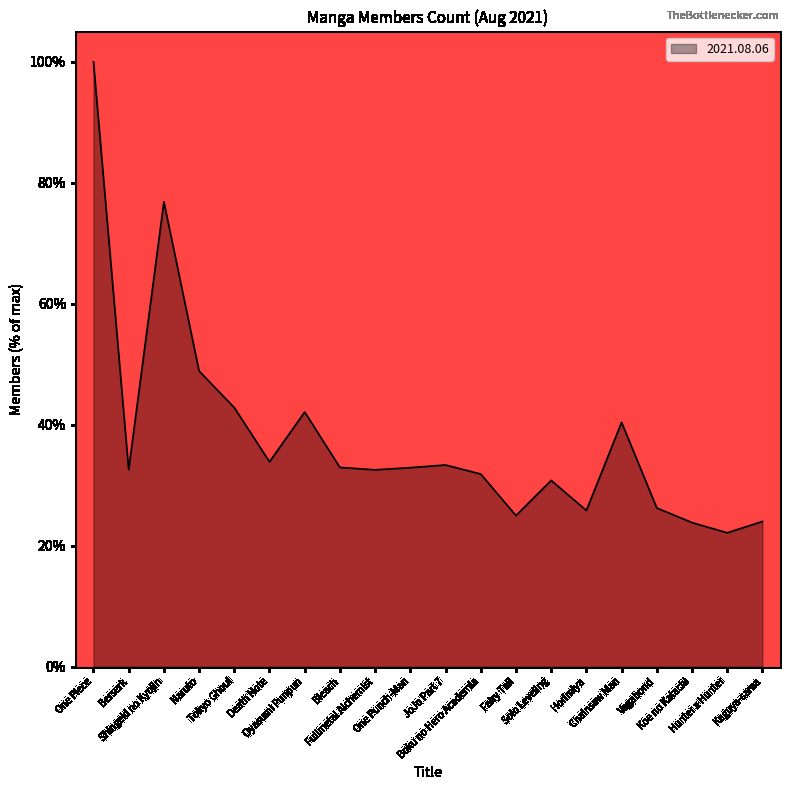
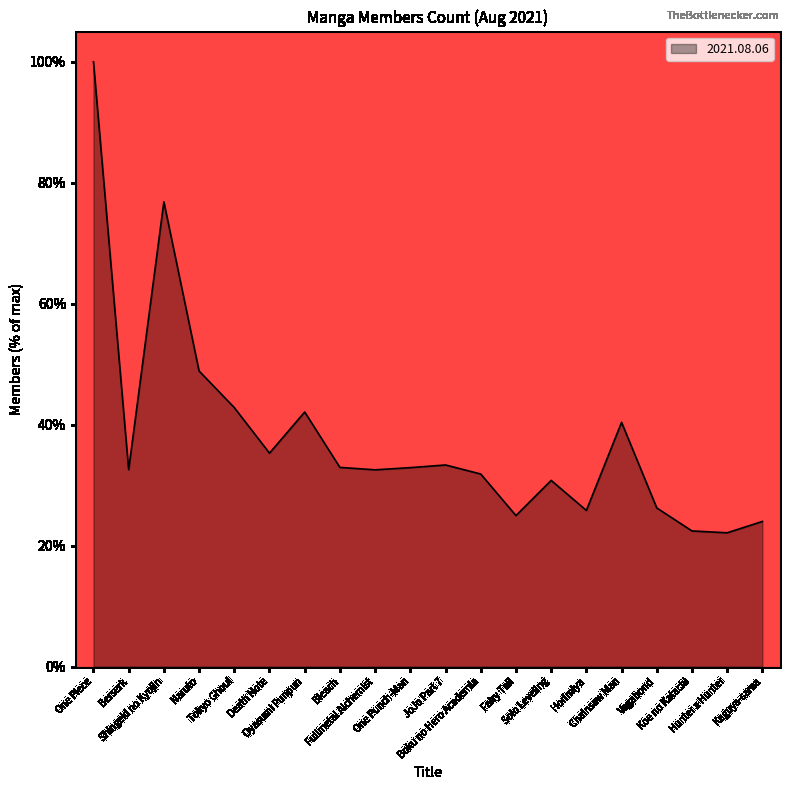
  {
    "One Piece": "100%",
    "Berserk": "33%",
    "Shingeki no Kyojin": "77%",
    "Naruto": "49%",
    "Tokyo Ghoul": "43%",
-   "Death Note": "34%",
+   "Death Note": "35%",
    "Oyasumi Punpun": "42%",
    "Bleach": "33%",
    "Fullmetal Alchemist": "33%",
    "One Punch-Man": "33%",
    "JoJo Part 7": "33%",
    "Boku no Hero Academia": "32%",
    "Fairy Tail": "25%",
    "Solo Leveling": "31%",
    "Horimiya": "26%",
    "Chainsaw Man": "40%",
    "Vagabond": "26%",
-   "Koe no Katachi": "24%",
+   "Koe no Katachi": "22%",
    "Hunter x Hunter": "22%",
    "Kaguya-sama": "24%"
  }
